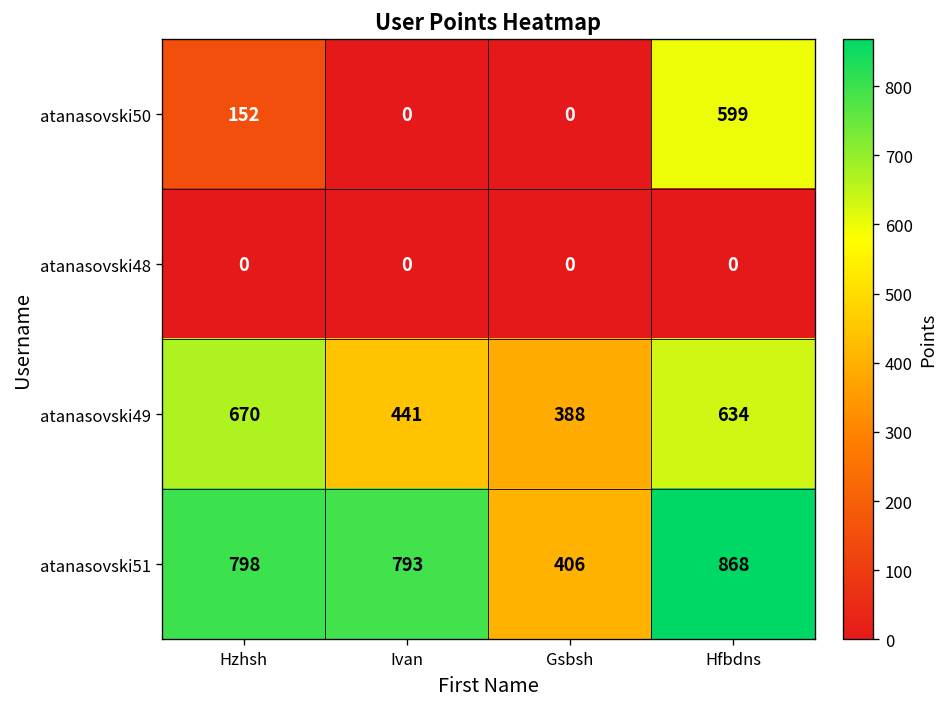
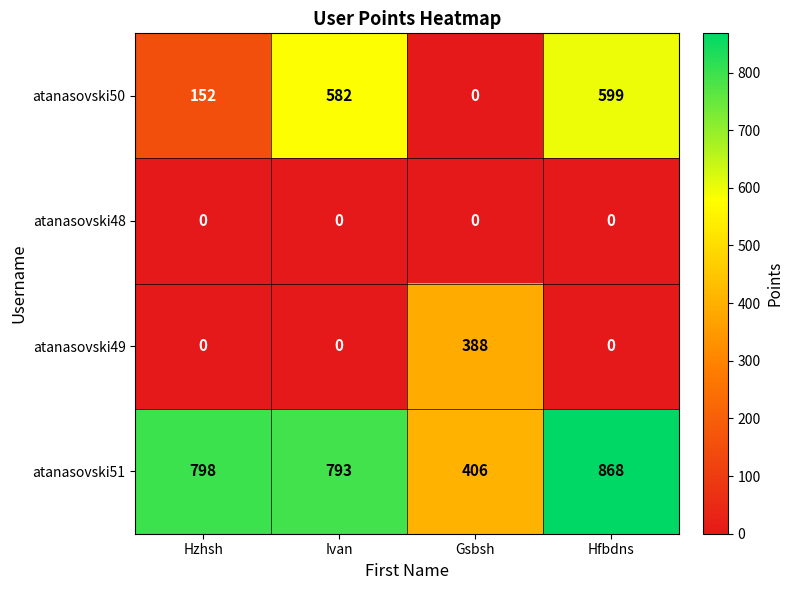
  {
    "atanasovski50": {
      "Hzhsh": 152,
-     "Ivan": 0,
+     "Ivan": 582,
      "Gsbsh": 0,
      "Hfbdns": 599
    },
    "atanasovski48": {
      "Hzhsh": 0,
      "Ivan": 0,
      "Gsbsh": 0,
      "Hfbdns": 0
    },
    "atanasovski49": {
-     "Hzhsh": 670,
-     "Ivan": 441,
+     "Hzhsh": 0,
+     "Ivan": 0,
      "Gsbsh": 388,
-     "Hfbdns": 634
+     "Hfbdns": 0
    },
    "atanasovski51": {
      "Hzhsh": 798,
      "Ivan": 793,
      "Gsbsh": 406,
      "Hfbdns": 868
    }
  }
